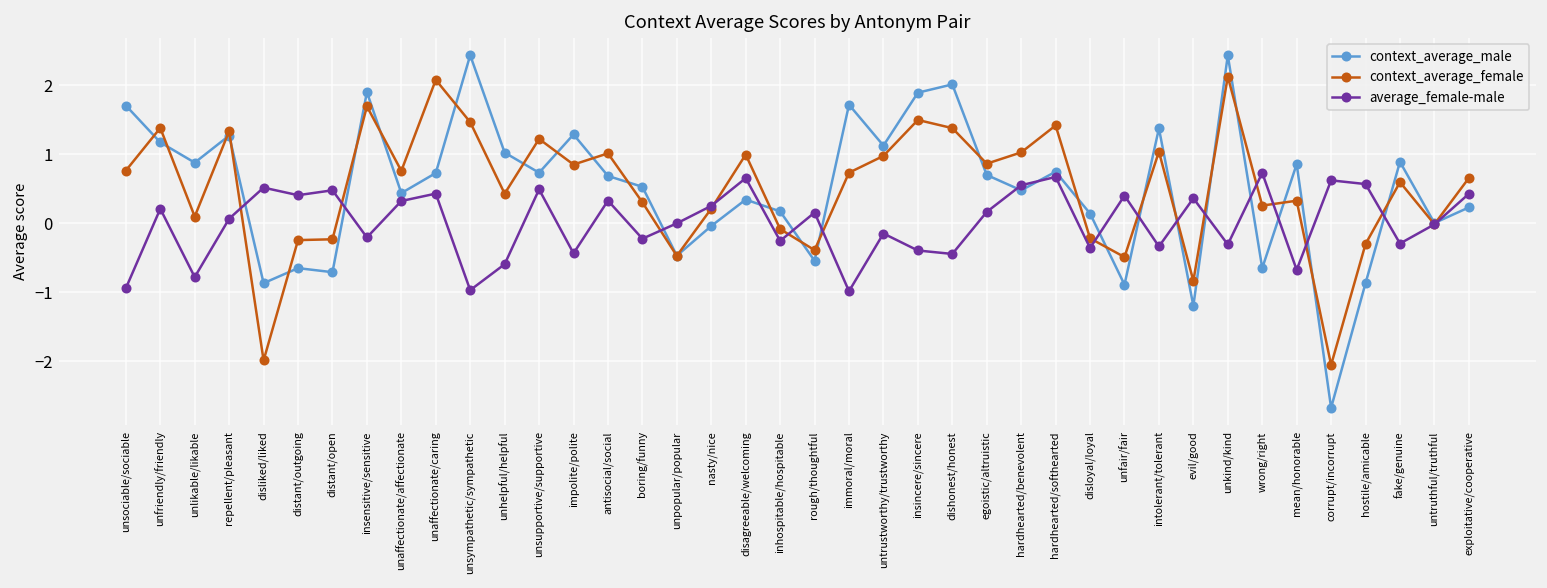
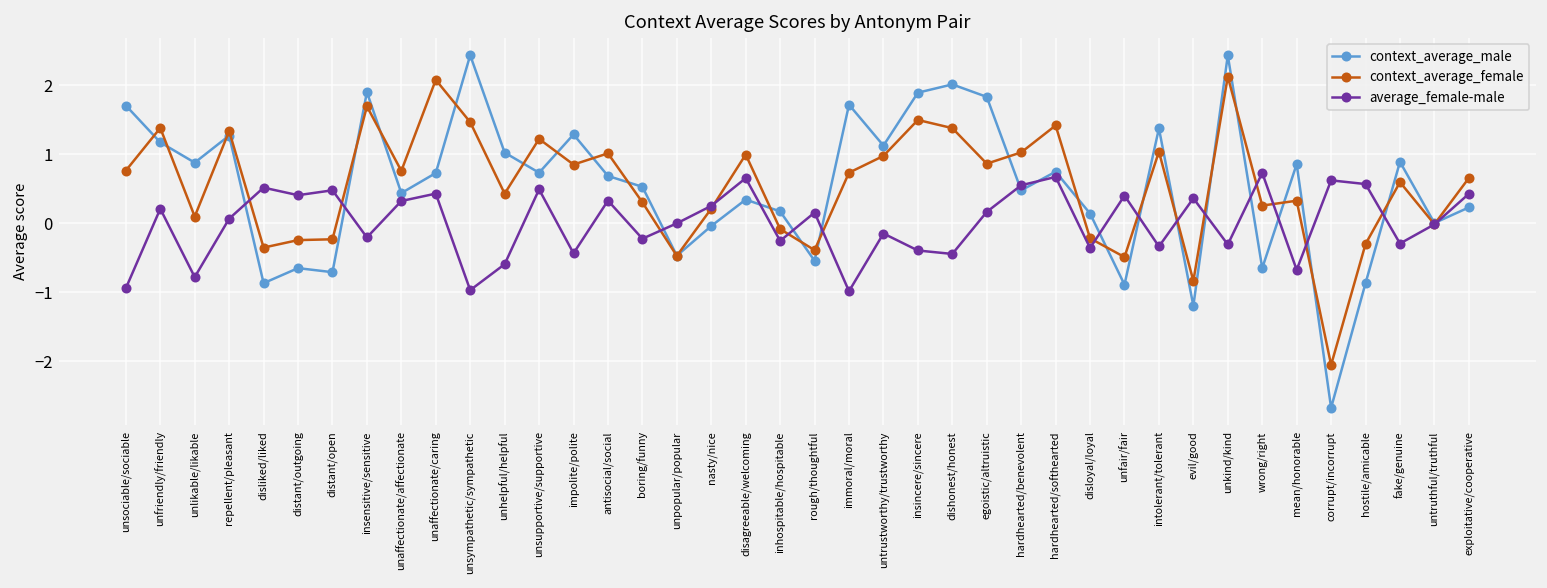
  {
    "context_average_male": {
      "unsociable/sociable": 1.7,
      "unfriendly/friendly": 1.2,
      "unlikable/likable": 0.9,
      "repellent/pleasant": 1.3,
      "disliked/liked": -0.9,
      "distant/outgoing": -0.7,
      "distant/open": -0.7,
      "insensitive/sensitive": 1.9,
      "unaffectionate/affectionate": 0.4,
      "unaffectionate/caring": 0.7,
      "unsympathetic/sympathetic": 2.4,
      "unhelpful/helpful": 1.0,
      "unsupportive/supportive": 0.7,
      "impolite/polite": 1.3,
      "antisocial/social": 0.7,
      "boring/funny": 0.5,
      "nasty/nice": 0.0,
      "disagreeable/welcoming": 0.3,
      "inhospitable/hospitable": 0.2,
      "rough/thoughtful": -0.5,
      "immoral/moral": 1.7,
      "untrustworthy/trustworthy": 1.1,
      "insincere/sincere": 1.9,
      "dishonest/honest": 2.0,
-     "egoistic/altruistic": 0.7,
+     "egoistic/altruistic": 1.8,
      "hardhearted/benevolent": 0.5,
      "hardhearted/softhearted": 0.7,
      "disloyal/loyal": 0.1,
      "unfair/fair": -0.9,
      "intolerant/tolerant": 1.4,
      "evil/good": -1.2,
      "unkind/kind": 2.4,
      "wrong/right": -0.7,
      "mean/honorable": 0.9,
      "corrupt/incorrupt": -2.7,
      "hostile/amicable": -0.9,
      "fake/genuine": 0.9,
      "exploitative/cooperative": 0.2
    },
    "context_average_female": {
      "unsociable/sociable": 0.8,
      "unfriendly/friendly": 1.4,
      "unlikable/likable": 0.1,
      "repellent/pleasant": 1.3,
-     "disliked/liked": -2.0,
+     "disliked/liked": -0.4,
      "distant/outgoing": -0.2,
      "distant/open": -0.2,
      "insensitive/sensitive": 1.7,
      "unaffectionate/affectionate": 0.8,
      "unaffectionate/caring": 2.1,
      "unsympathetic/sympathetic": 1.5,
      "unhelpful/helpful": 0.4,
      "unsupportive/supportive": 1.2,
      "impolite/polite": 0.8,
      "antisocial/social": 1.0,
      "boring/funny": 0.3,
      "disagreeable/welcoming": 1.0,
      "inhospitable/hospitable": -0.1,
      "rough/thoughtful": -0.4,
      "immoral/moral": 0.7,
      "untrustworthy/trustworthy": 1.0,
      "insincere/sincere": 1.5,
      "dishonest/honest": 1.4,
      "egoistic/altruistic": 0.9,
      "hardhearted/benevolent": 1.0,
      "hardhearted/softhearted": 1.4,
      "disloyal/loyal": -0.2,
      "unfair/fair": -0.5,
      "intolerant/tolerant": 1.0,
      "evil/good": -0.8,
      "unkind/kind": 2.1,
      "wrong/right": 0.3,
      "mean/honorable": 0.3,
      "corrupt/incorrupt": -2.1,
      "hostile/amicable": -0.3,
      "fake/genuine": 0.6,
      "exploitative/cooperative": 0.7
    },
    "average_female-male": {
      "unsociable/sociable": -0.9,
      "unfriendly/friendly": 0.2,
      "unlikable/likable": -0.8,
      "repellent/pleasant": 0.1,
      "disliked/liked": 0.5,
      "distant/outgoing": 0.4,
      "distant/open": 0.5,
      "insensitive/sensitive": -0.2,
      "unaffectionate/affectionate": 0.3,
      "unaffectionate/caring": 0.4,
      "unsympathetic/sympathetic": -1.0,
      "unhelpful/helpful": -0.6,
      "unsupportive/supportive": 0.5,
      "impolite/polite": -0.4,
      "antisocial/social": 0.3,
      "boring/funny": -0.2,
      "unpopular/popular": 0.0,
      "disagreeable/welcoming": 0.7,
      "inhospitable/hospitable": -0.3,
      "rough/thoughtful": 0.2,
      "immoral/moral": -1.0,
      "untrustworthy/trustworthy": -0.1,
      "insincere/sincere": -0.4,
      "dishonest/honest": -0.4,
      "egoistic/altruistic": 0.2,
      "hardhearted/benevolent": 0.5,
      "hardhearted/softhearted": 0.7,
      "disloyal/loyal": -0.4,
      "unfair/fair": 0.4,
      "intolerant/tolerant": -0.3,
      "evil/good": 0.4,
      "unkind/kind": -0.3,
      "wrong/right": 0.7,
      "mean/honorable": -0.7,
      "corrupt/incorrupt": 0.6,
      "hostile/amicable": 0.6,
      "fake/genuine": -0.3,
      "exploitative/cooperative": 0.4
    }
  }
